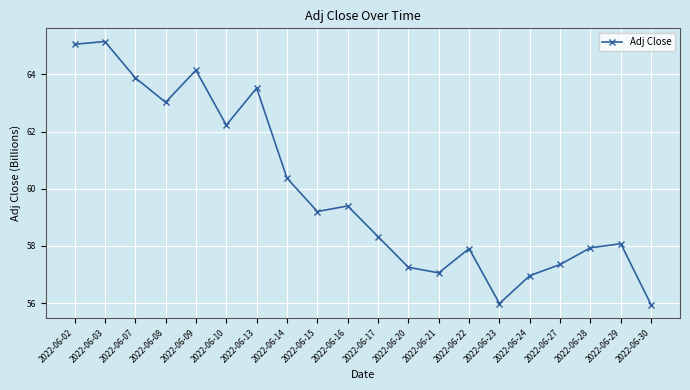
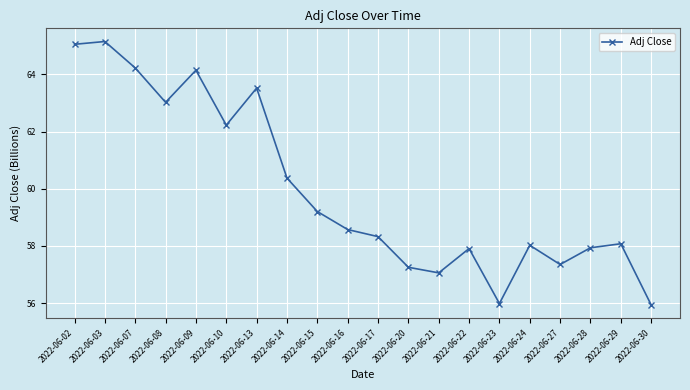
  {
    "2022-06-02": 65.1,
    "2022-06-03": 65.2,
-   "2022-06-07": 63.9,
+   "2022-06-07": 64.2,
    "2022-06-08": 63.0,
    "2022-06-09": 64.1,
    "2022-06-10": 62.2,
    "2022-06-13": 63.5,
    "2022-06-14": 60.4,
    "2022-06-15": 59.2,
-   "2022-06-16": 59.4,
+   "2022-06-16": 58.6,
    "2022-06-17": 58.3,
    "2022-06-20": 57.3,
    "2022-06-21": 57.1,
    "2022-06-22": 57.9,
    "2022-06-23": 56.0,
-   "2022-06-24": 57.0,
+   "2022-06-24": 58.0,
    "2022-06-27": 57.4,
    "2022-06-28": 57.9,
    "2022-06-29": 58.1,
    "2022-06-30": 55.9
  }
